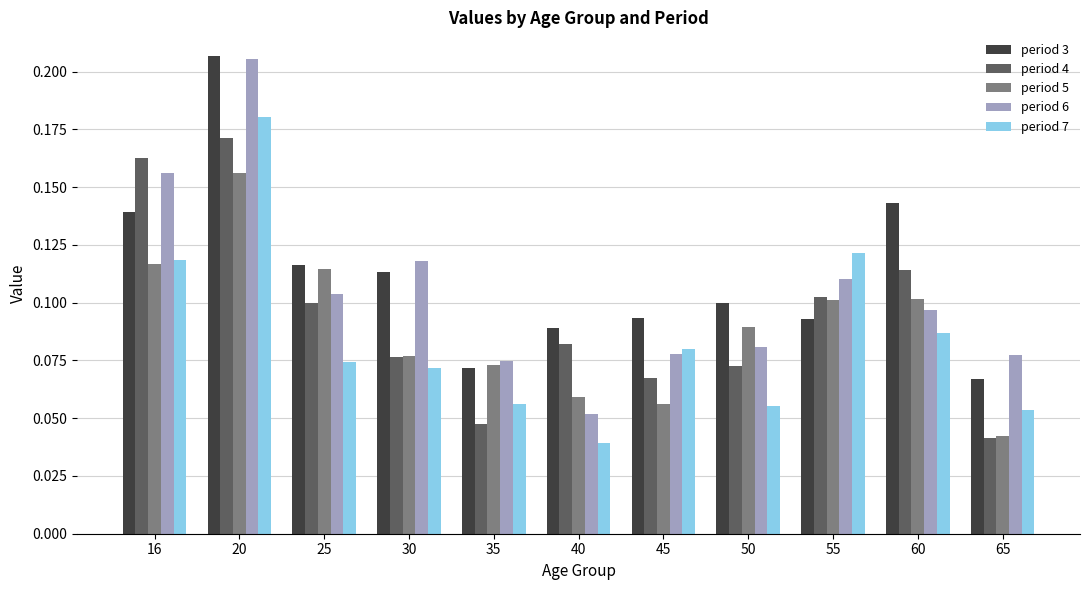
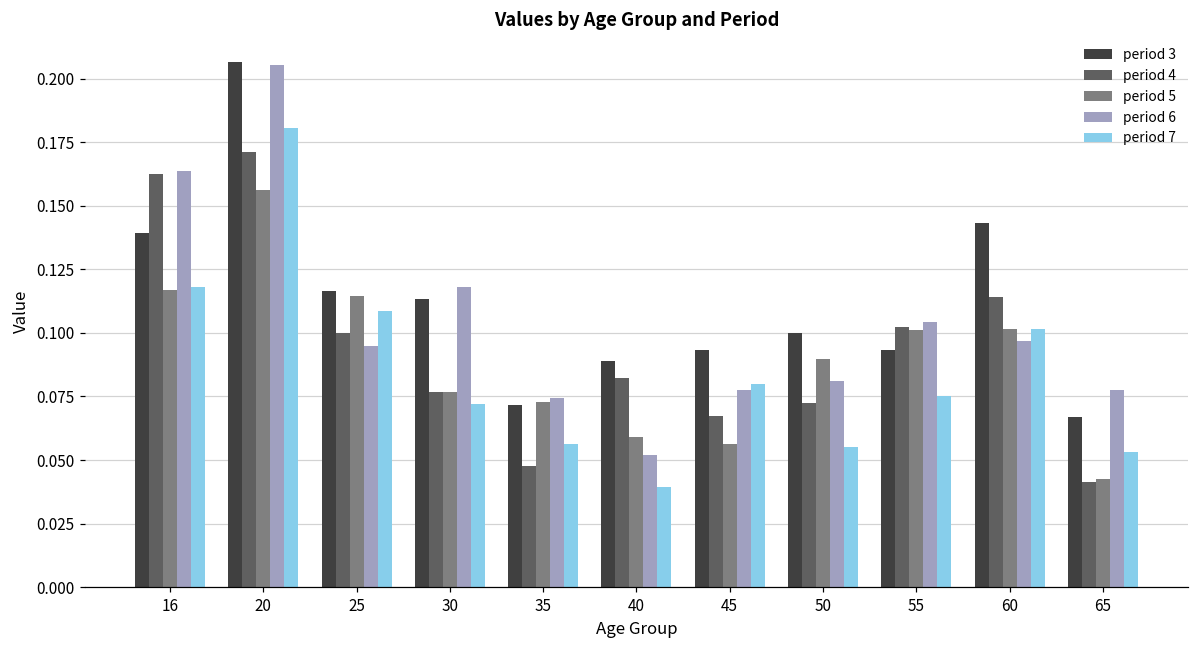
  {
    "period 6": {
-     "16": 0.156,
+     "16": 0.164,
      "20": 0.206,
-     "25": 0.104,
+     "25": 0.095,
      "30": 0.118,
      "35": 0.075,
      "40": 0.052,
      "45": 0.078,
      "50": 0.081,
-     "55": 0.110,
+     "55": 0.104,
      "60": 0.097,
      "65": 0.077
    },
    "period 7": {
      "16": 0.118,
      "20": 0.180,
-     "25": 0.074,
+     "25": 0.109,
      "30": 0.072,
      "35": 0.056,
      "40": 0.039,
      "45": 0.080,
      "50": 0.055,
-     "55": 0.122,
-     "60": 0.087,
+     "55": 0.075,
+     "60": 0.102,
      "65": 0.053
    }
  }
